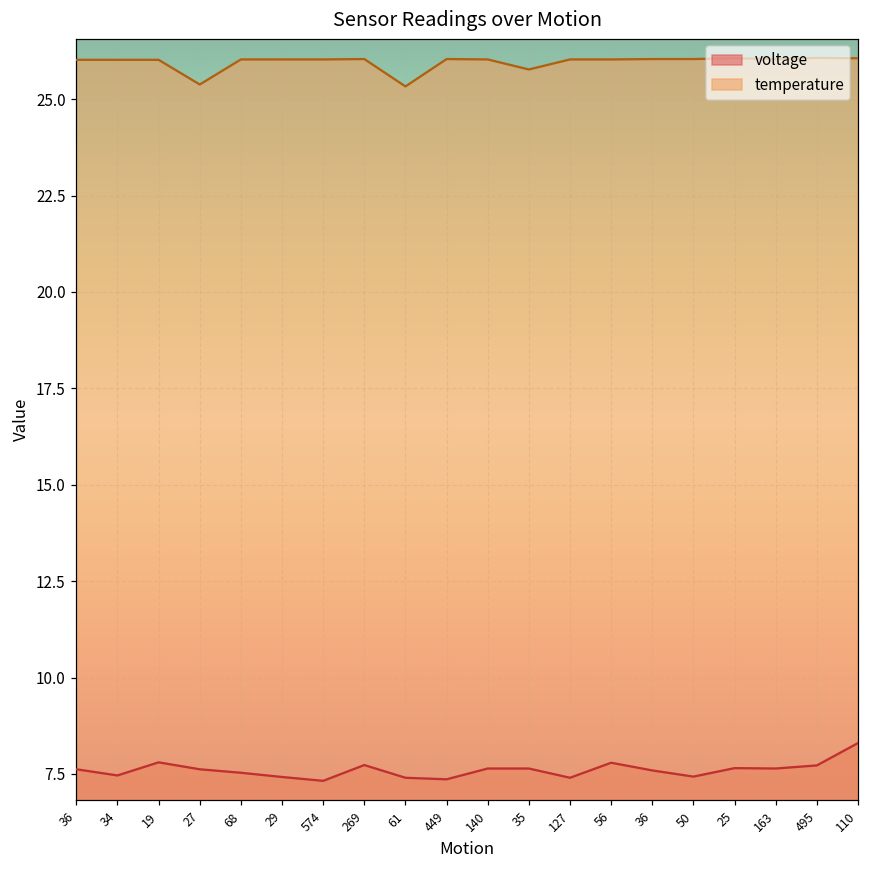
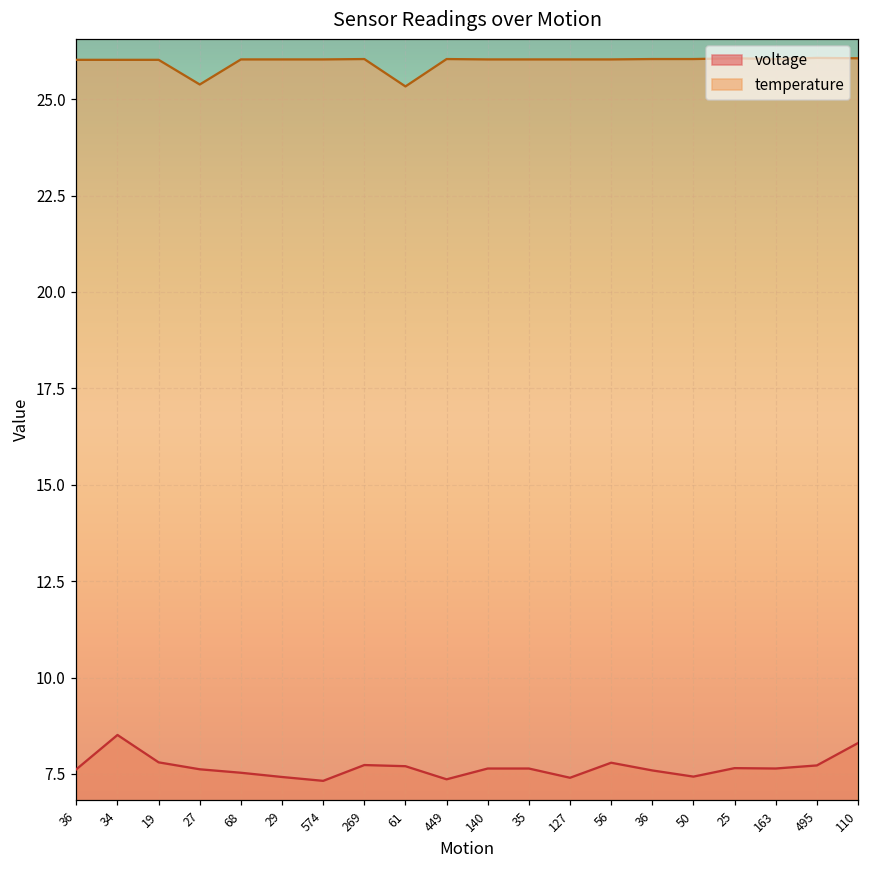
  {
    "voltage": {
-     "34": 7.5,
+     "34": 8.5,
      "19": 7.8,
      "27": 7.6,
      "68": 7.5,
      "29": 7.4,
      "574": 7.3,
      "269": 7.7,
-     "61": 7.4,
+     "61": 7.7,
      "449": 7.4,
      "140": 7.6,
      "35": 7.6,
      "127": 7.4,
      "56": 7.8,
      "50": 7.4,
      "25": 7.7,
      "163": 7.6,
      "495": 7.7,
      "110": 8.3
    },
    "temperature": {
      "34": 26.0,
      "19": 26.0,
      "27": 25.4,
      "68": 26.0,
      "29": 26.0,
      "574": 26.0,
      "269": 26.0,
      "61": 25.3,
      "449": 26.0,
      "140": 26.0,
-     "35": 25.8,
+     "35": 26.0,
      "127": 26.0,
      "56": 26.0,
      "50": 26.0,
      "110": 26.1
    }
  }
